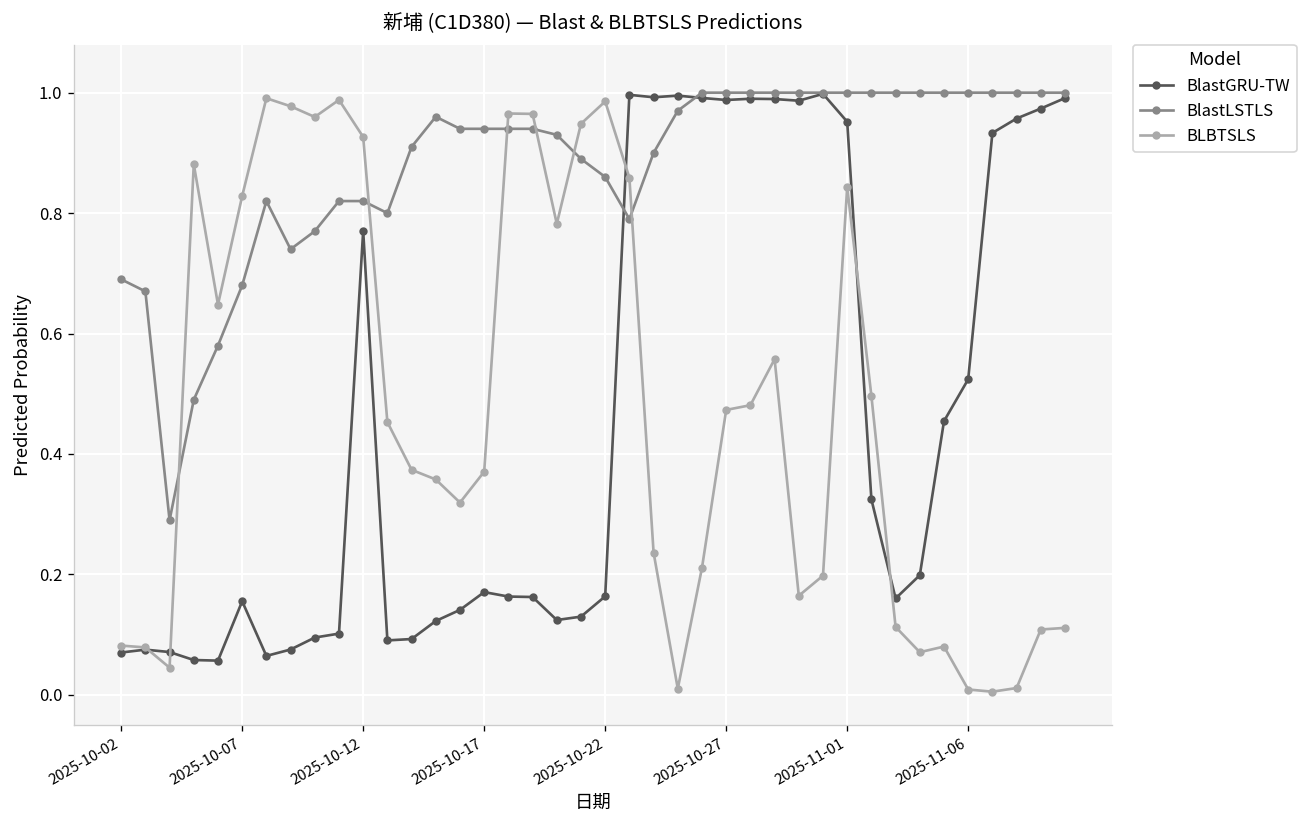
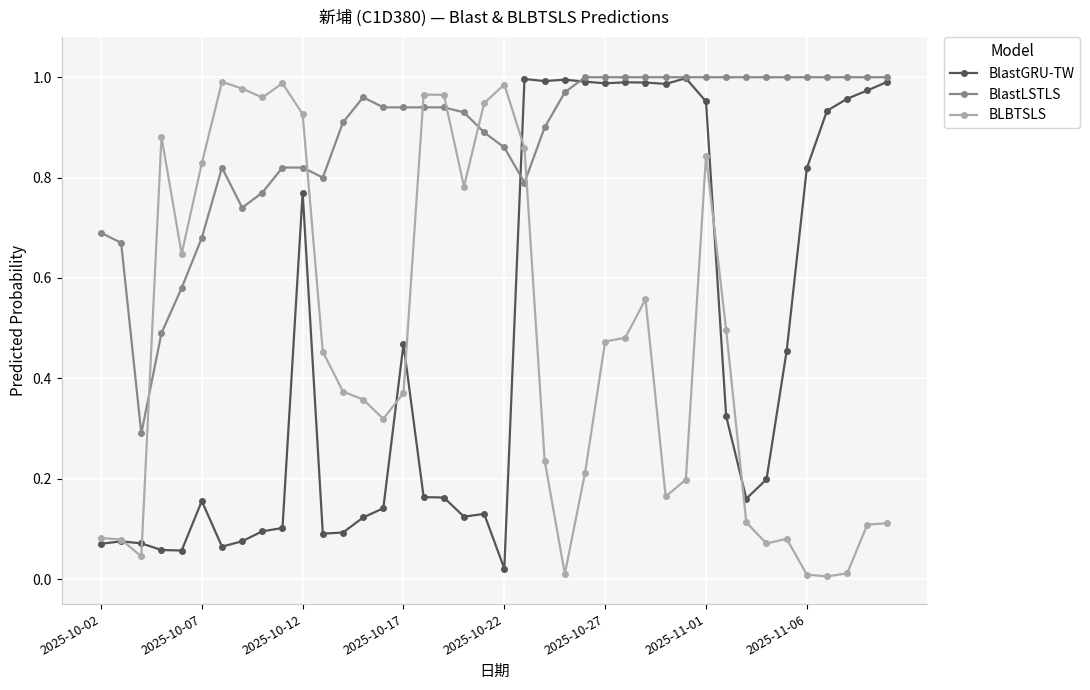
  {
    "BlastGRU-TW": {
      "2025-10-02": 0.07,
      "2025-10-07": 0.16,
      "2025-10-12": 0.77,
-     "2025-10-17": 0.17,
-     "2025-10-22": 0.16,
+     "2025-10-17": 0.47,
+     "2025-10-22": 0.02,
      "2025-10-27": 0.99,
      "2025-11-01": 0.95,
-     "2025-11-06": 0.52
+     "2025-11-06": 0.82
    }
  }
